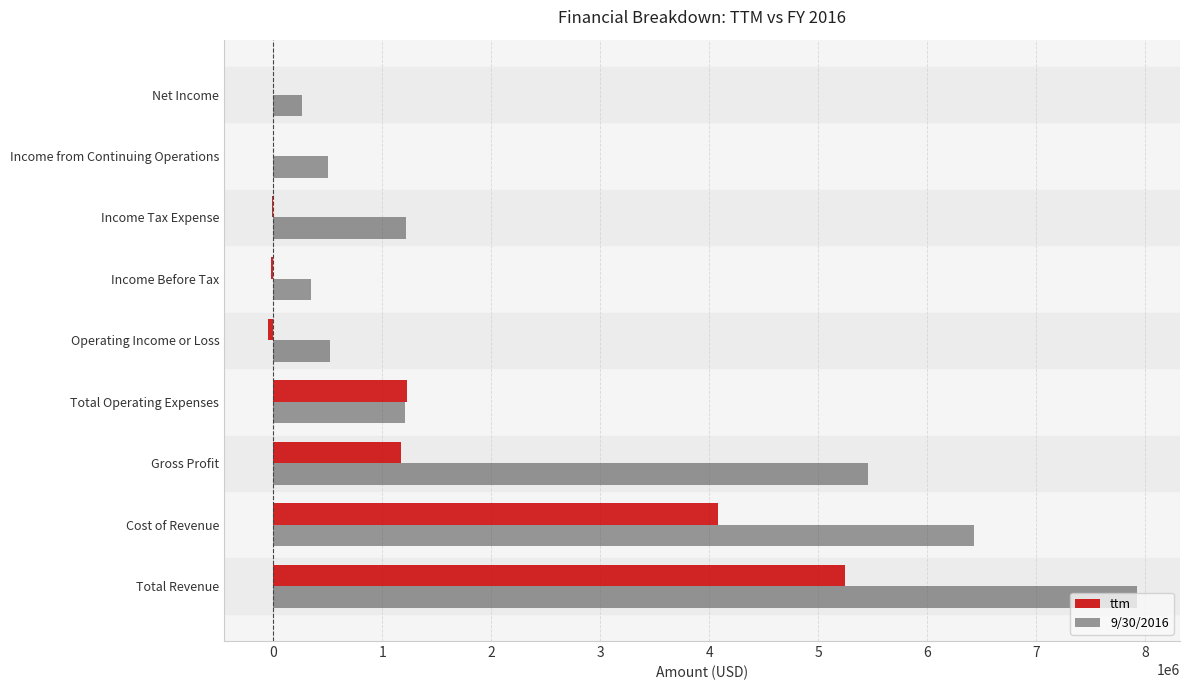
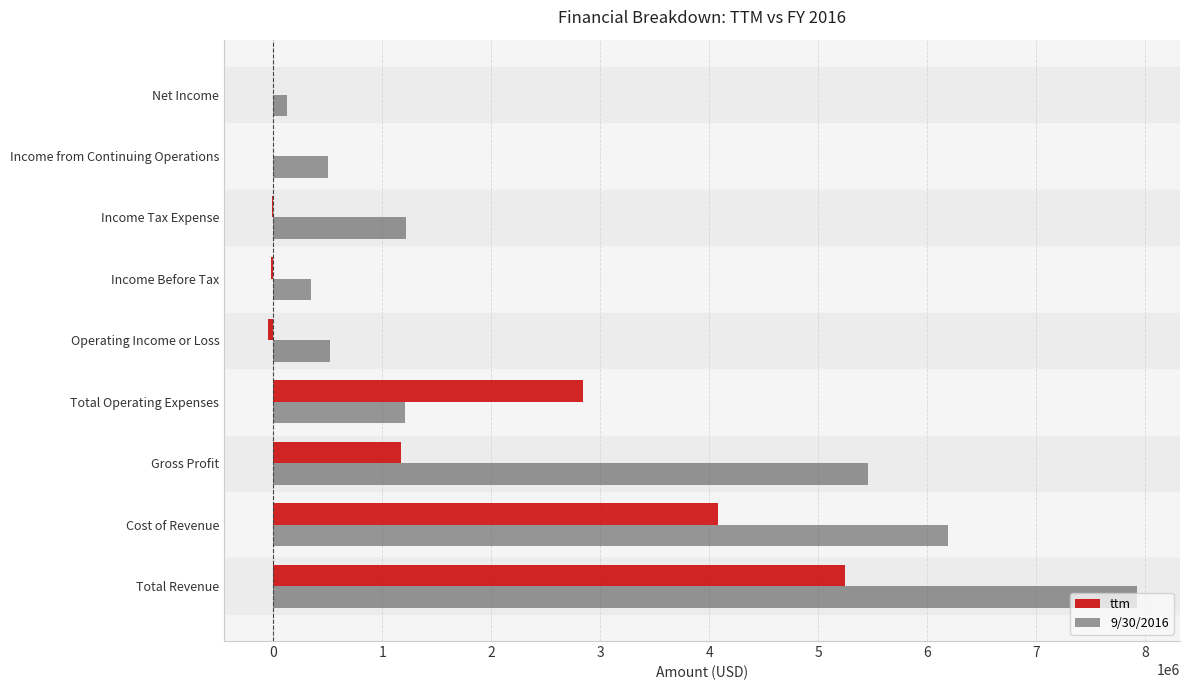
  {
    "ttm": {
      "Operating Income or Loss": -50000,
-     "Total Operating Expenses": 1220000,
+     "Total Operating Expenses": 2840000,
      "Gross Profit": 1170000,
      "Cost of Revenue": 4080000,
      "Total Revenue": 5250000
    },
    "9/30/2016": {
-     "Net Income": 260000,
+     "Net Income": 130000,
      "Income from Continuing Operations": 500000,
      "Income Tax Expense": 1210000,
      "Income Before Tax": 340000,
      "Operating Income or Loss": 520000,
      "Total Operating Expenses": 1210000,
      "Gross Profit": 5460000,
-     "Cost of Revenue": 6420000
+     "Cost of Revenue": 6190000
    }
  }
